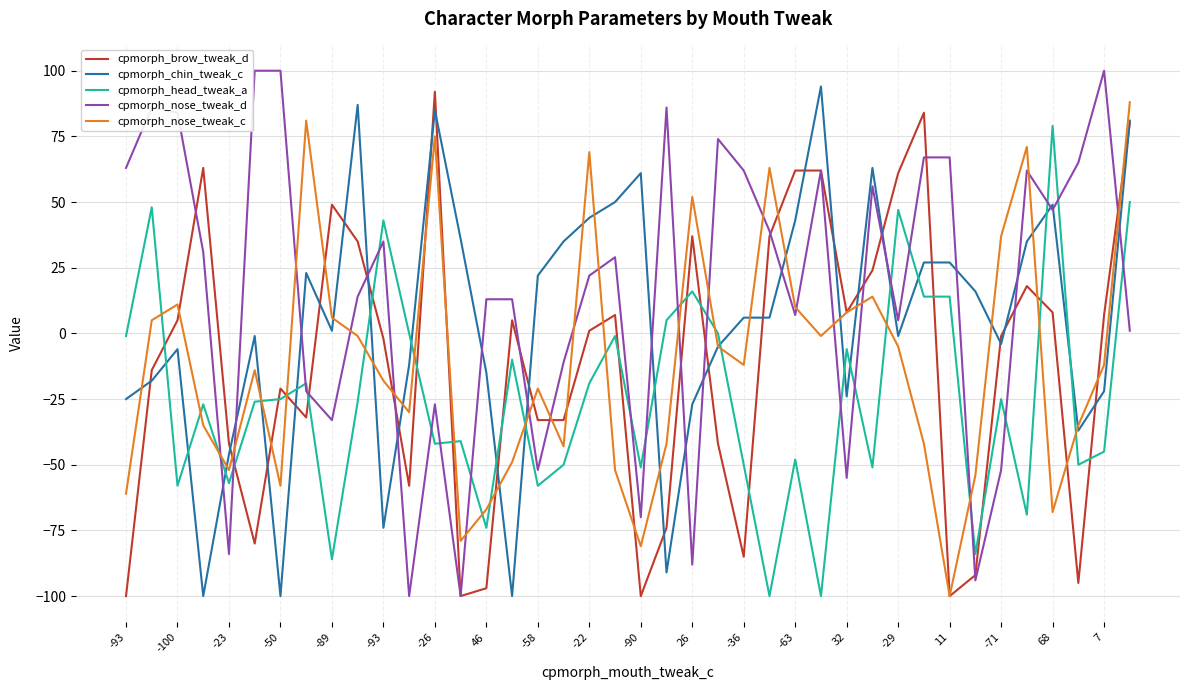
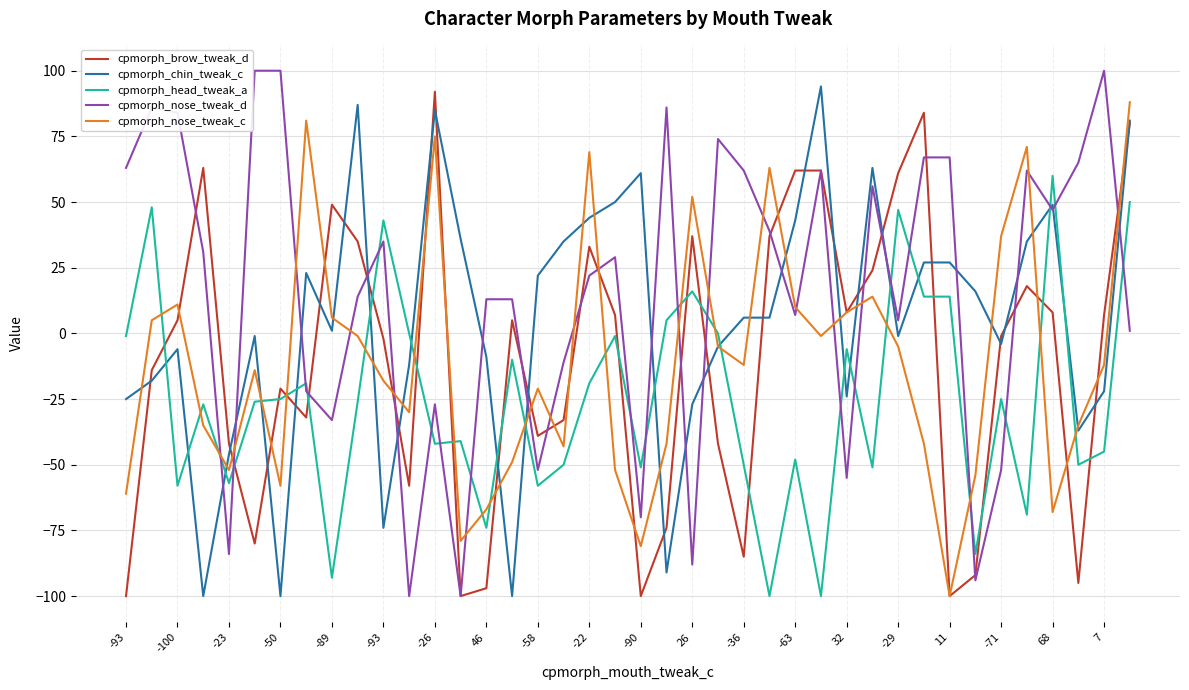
  {
    "cpmorph_brow_tweak_d": {
      "-23": -42,
      "-50": -21,
      "-89": 49,
      "-26": 92,
      "46": -97,
-     "-58": -33,
-     "-22": 1,
+     "-58": -39,
+     "-22": 33,
      "-90": -100,
      "26": 37,
      "-36": -85,
      "-63": 62,
      "-71": -1,
      "68": 8,
      "7": 7
    },
    "cpmorph_chin_tweak_c": {
      "-23": -46,
      "-50": -100,
      "-89": 1,
      "-26": 85,
-     "46": -15,
+     "46": -9,
      "-58": 22,
      "-22": 44,
      "-90": 61,
      "26": -27,
      "-36": 6,
      "-63": 43,
      "32": -24,
      "11": 27,
      "-71": -4,
      "68": 49,
      "7": -22
    },
    "cpmorph_head_tweak_a": {
      "-23": -57,
      "-50": -25,
-     "-89": -86,
+     "-89": -93,
      "-26": -42,
      "46": -74,
      "-58": -58,
      "-22": -19,
      "-90": -51,
      "26": 16,
      "-36": -50,
      "-63": -48,
      "32": -6,
      "11": 14,
      "-71": -25,
-     "68": 79,
+     "68": 60,
      "7": -45
    },
    "cpmorph_nose_tweak_d": {
      "-23": -84,
      "-50": 100,
      "-89": -33,
      "-26": -27,
      "46": 13,
      "-58": -52,
      "-22": 22,
      "-90": -70,
      "26": -88,
      "-36": 62,
      "-63": 7,
      "32": -55,
      "11": 67,
      "-71": -52,
      "68": 47,
      "7": 100
    },
    "cpmorph_nose_tweak_c": {
      "-23": -52,
      "-50": -58,
      "-89": 6,
      "-26": 75,
      "46": -67,
      "-58": -21,
      "-22": 69,
      "-90": -81,
      "26": 52,
      "-36": -12,
      "-63": 10,
      "-71": 37,
      "68": -68,
      "7": -12
    }
  }
